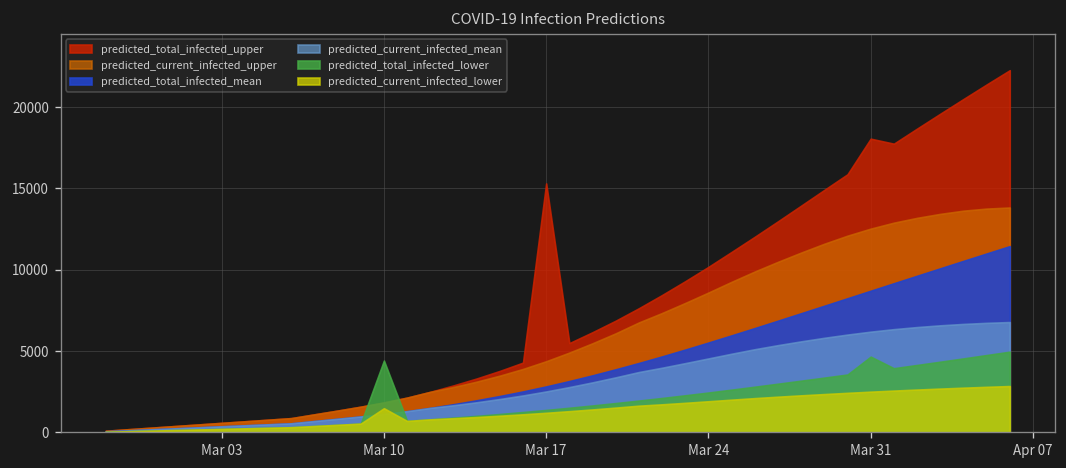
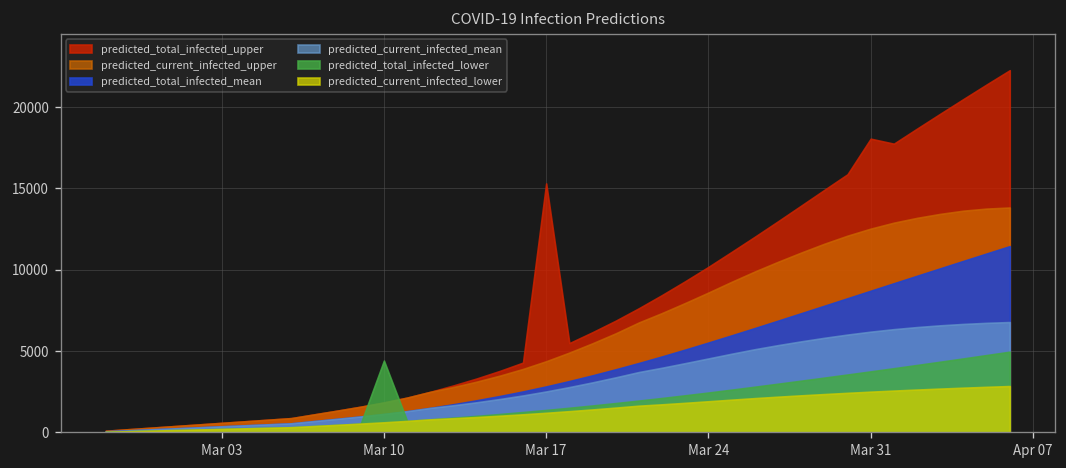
  {
    "predicted_total_infected_upper": {
      "Mar 17": 15300,
      "Mar 24": 10200,
      "Mar 31": 18100
    },
    "predicted_current_infected_upper": {
      "Mar 17": 4400,
      "Mar 24": 8600,
      "Mar 31": 12500
    },
    "predicted_total_infected_mean": {
      "Mar 17": 2800,
      "Mar 24": 5500,
      "Mar 31": 8700
    },
    "predicted_current_infected_mean": {
      "Mar 17": 2500,
      "Mar 24": 4500,
      "Mar 31": 6200
    },
    "predicted_total_infected_lower": {
      "Mar 10": 4400,
      "Mar 24": 2400,
-     "Mar 31": 4700
+     "Mar 31": 3700
    },
    "predicted_current_infected_lower": {
-     "Mar 10": 1500,
+     "Mar 10": 600,
      "Mar 24": 1900,
      "Mar 31": 2500
    }
  }
